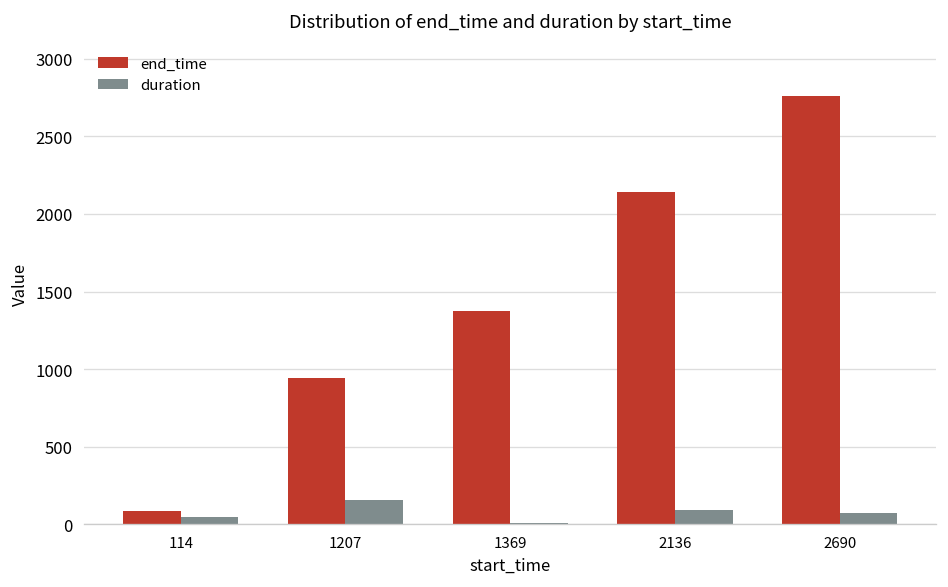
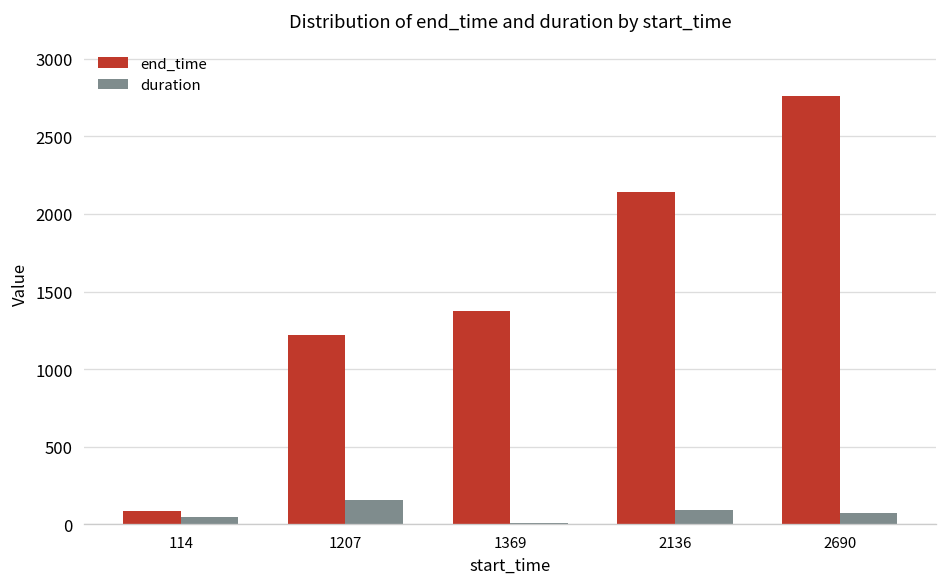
  {
    "end_time": {
      "114": 90,
-     "1207": 940,
+     "1207": 1220,
      "1369": 1380,
      "2136": 2140,
      "2690": 2760
    },
    "duration": {
      "114": 50,
      "1207": 150,
      "2136": 90,
      "2690": 70
    }
  }
